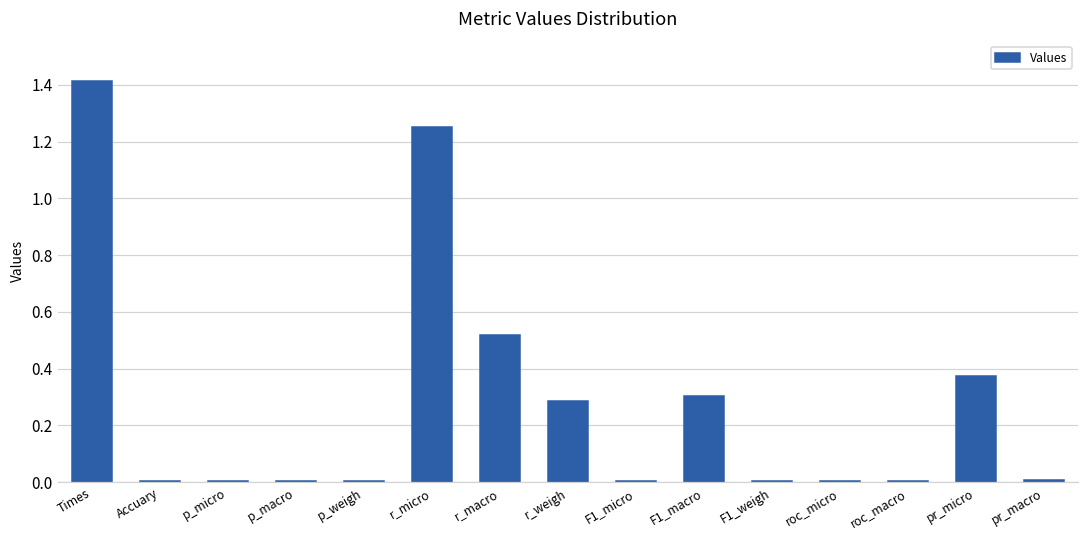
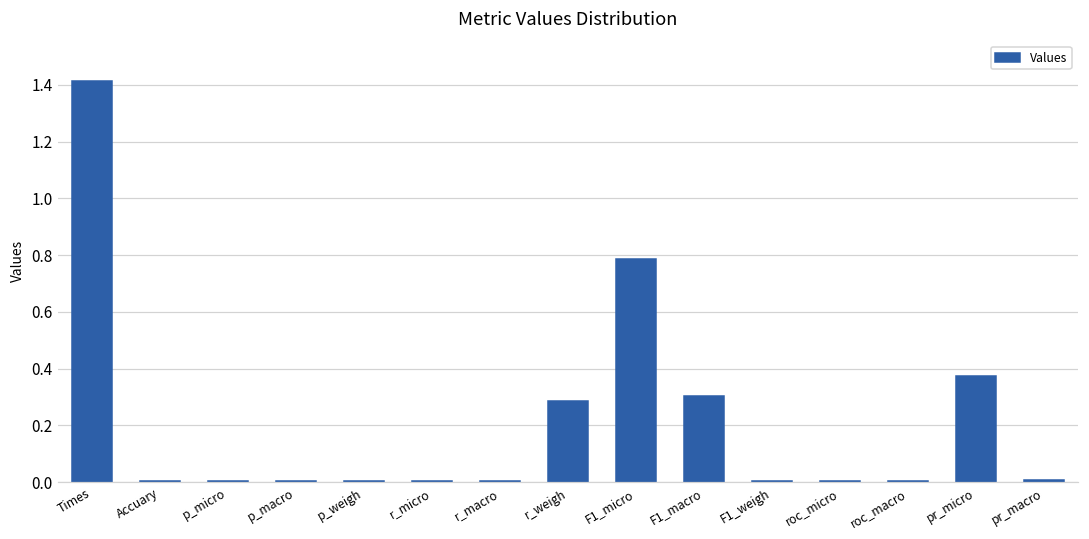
  {
    "Times": 1.41,
-   "r_micro": 1.25,
-   "r_macro": 0.52,
+   "r_micro": 0.00,
+   "r_macro": 0.01,
    "r_weigh": 0.29,
-   "F1_micro": 0.00,
+   "F1_micro": 0.79,
    "F1_macro": 0.30,
    "pr_micro": 0.38
  }
